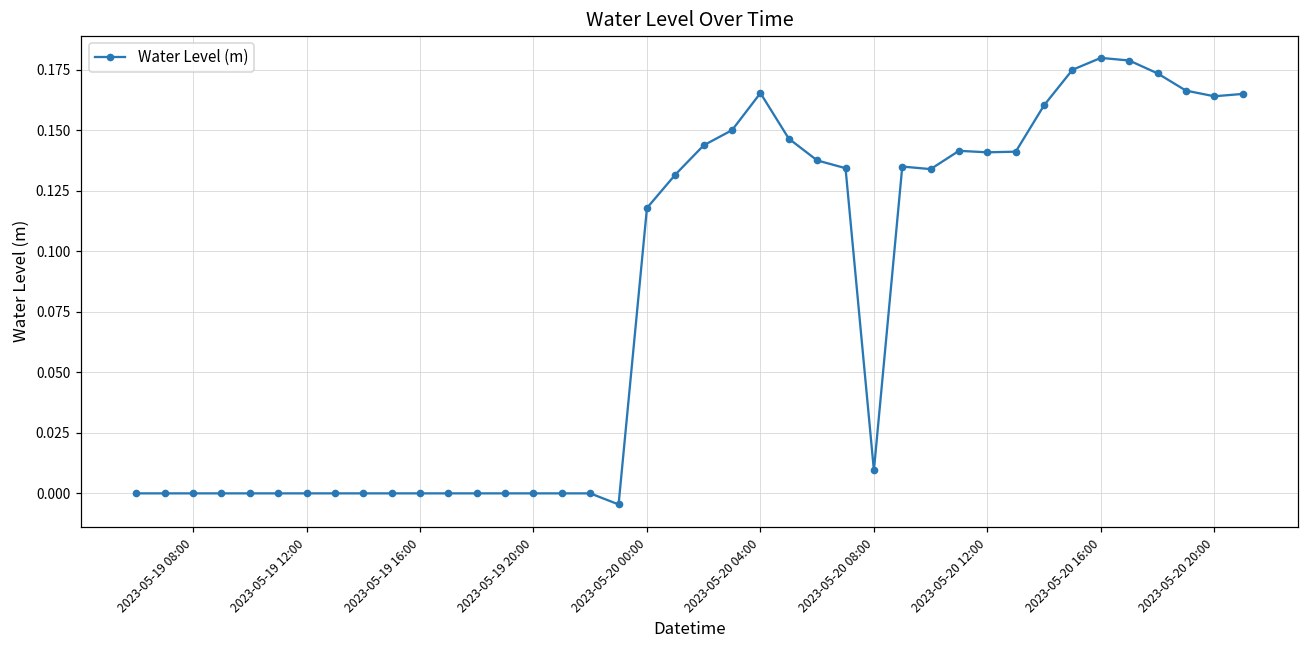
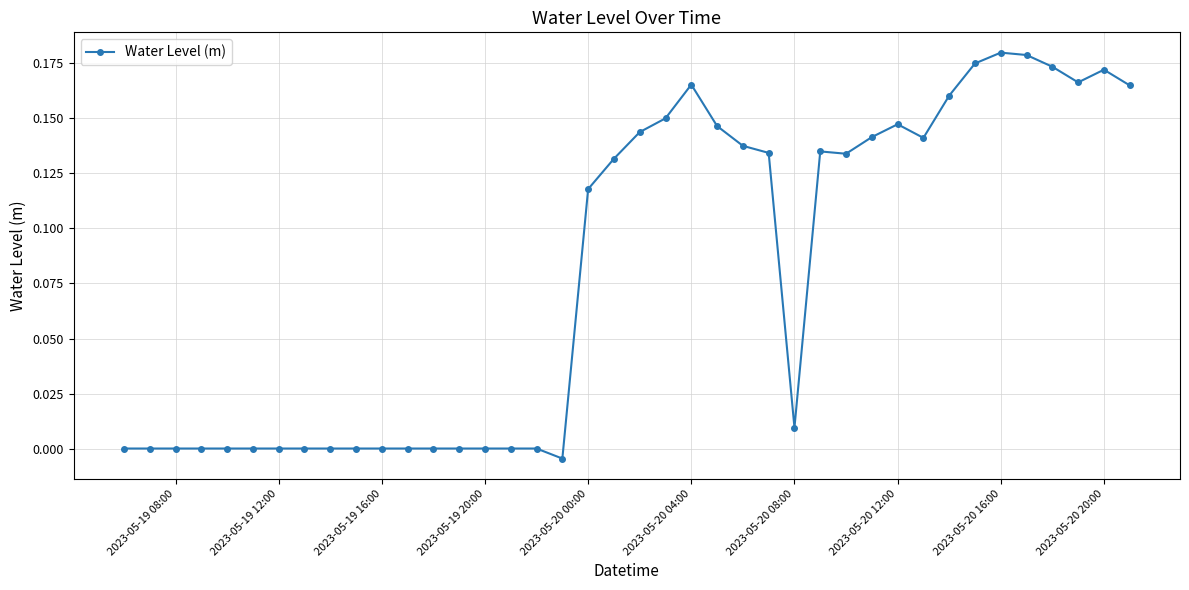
  {
    "2023-05-19 08:00": 0.000,
    "2023-05-19 12:00": 0.000,
    "2023-05-19 16:00": 0.000,
    "2023-05-19 20:00": 0.000,
    "2023-05-20 00:00": 0.118,
    "2023-05-20 04:00": 0.165,
    "2023-05-20 08:00": 0.009,
-   "2023-05-20 12:00": 0.141,
+   "2023-05-20 12:00": 0.147,
    "2023-05-20 16:00": 0.180,
-   "2023-05-20 20:00": 0.164
+   "2023-05-20 20:00": 0.172
  }
